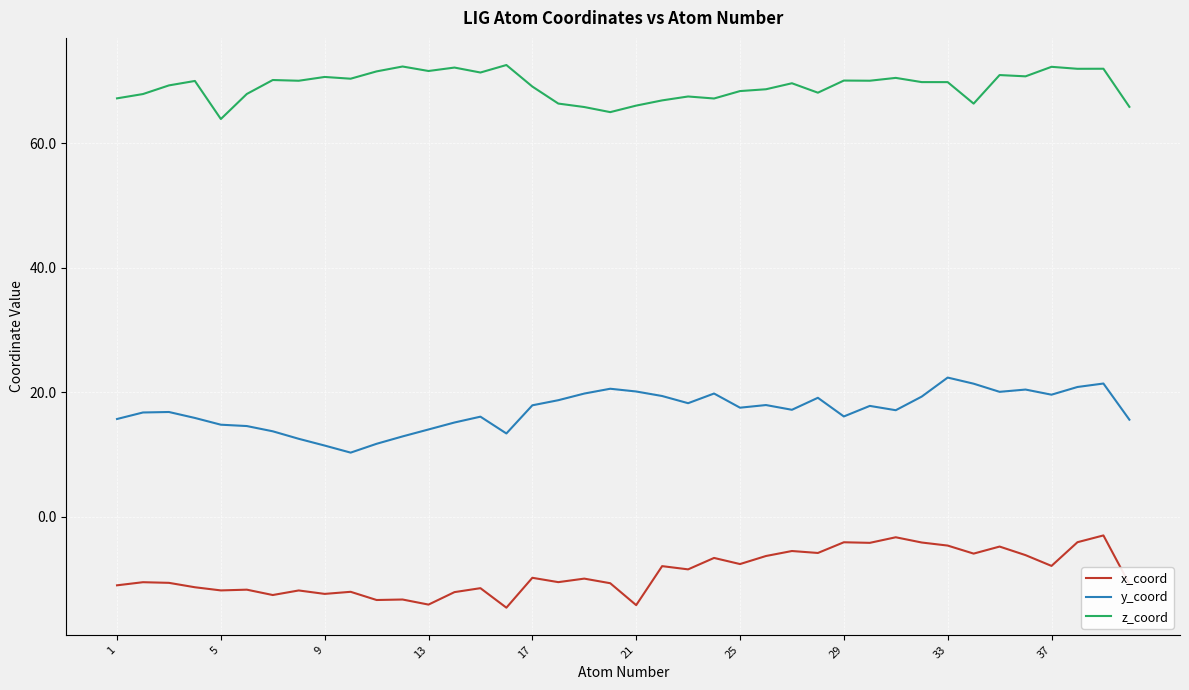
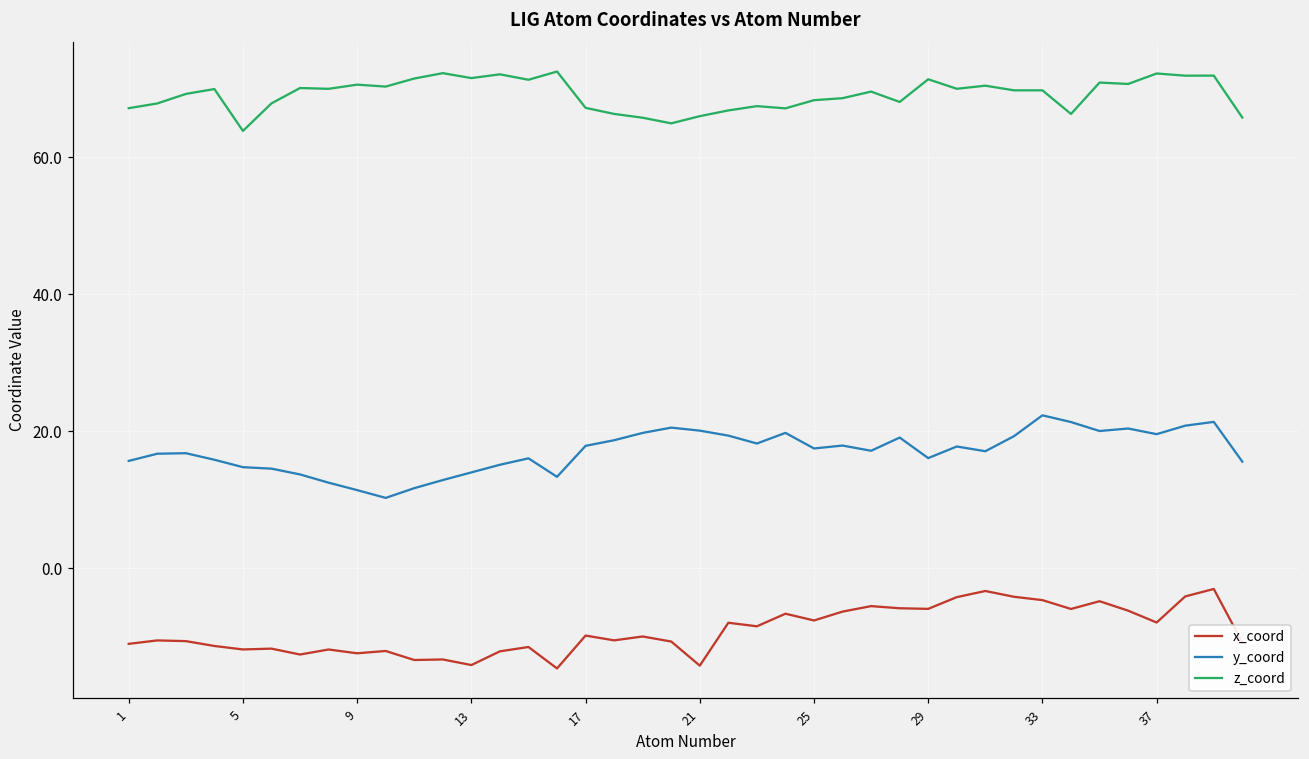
  {
    "x_coord": {
      "1": -11,
      "5": -12,
      "9": -12,
      "13": -14,
      "17": -10,
      "21": -14,
      "25": -8,
-     "29": -4,
+     "29": -6,
      "33": -5,
      "37": -8
    },
    "y_coord": {
      "1": 16,
      "5": 15,
      "9": 11,
      "13": 14,
      "17": 18,
      "21": 20,
      "25": 18,
      "29": 16,
      "33": 22,
      "37": 20
    },
    "z_coord": {
      "1": 67,
      "5": 64,
      "9": 71,
      "13": 72,
-     "17": 69,
+     "17": 67,
      "21": 66,
      "25": 68,
-     "29": 70,
+     "29": 71,
      "33": 70,
      "37": 72
    }
  }
